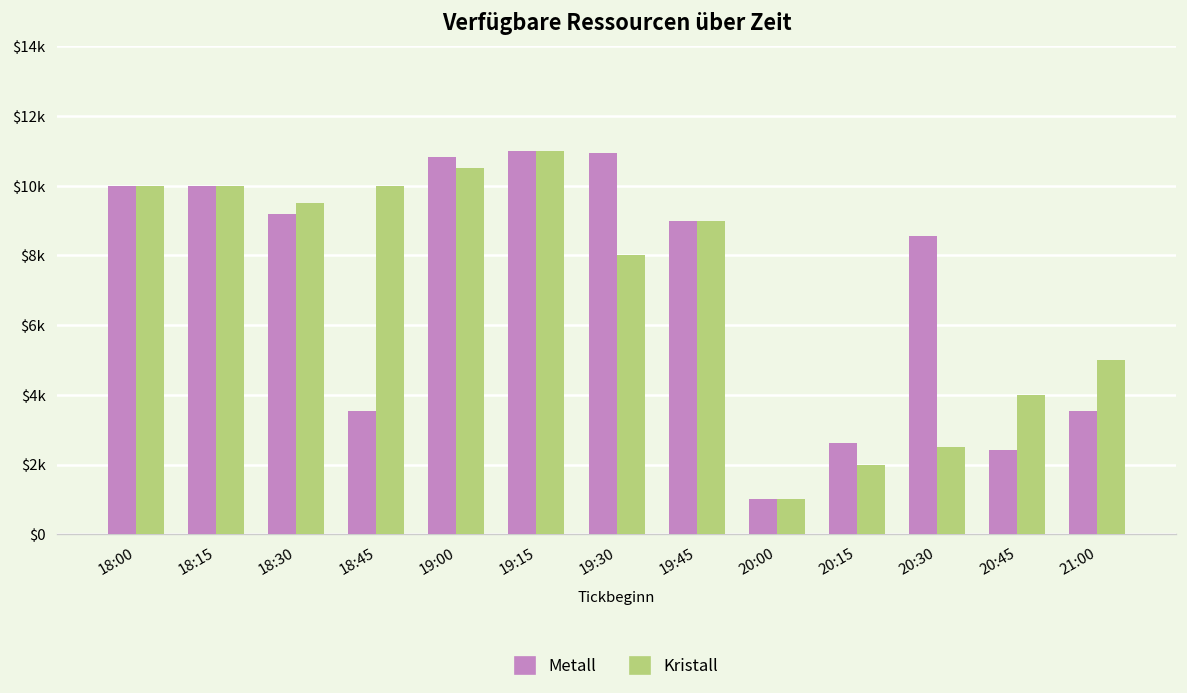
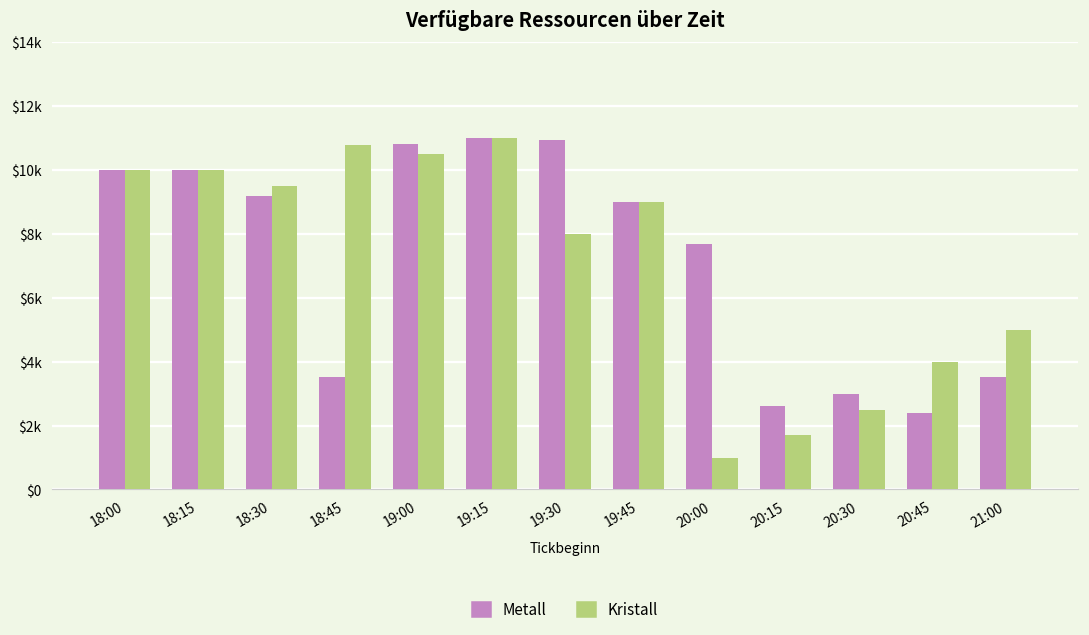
  {
    "Metall": {
      "18:00": "$10000",
      "18:15": "$10000",
      "18:30": "$9200",
      "18:45": "$3500",
      "19:00": "$10800",
      "19:15": "$11000",
      "19:30": "$10900",
      "19:45": "$9000",
-     "20:00": "$1000",
+     "20:00": "$7700",
      "20:15": "$2600",
-     "20:30": "$8600",
+     "20:30": "$3000",
      "20:45": "$2400",
      "21:00": "$3500"
    },
    "Kristall": {
      "18:00": "$10000",
      "18:15": "$10000",
      "18:30": "$9500",
-     "18:45": "$10000",
+     "18:45": "$10800",
      "19:00": "$10500",
      "19:15": "$11000",
      "19:30": "$8000",
      "19:45": "$9000",
      "20:00": "$1000",
-     "20:15": "$2000",
+     "20:15": "$1700",
      "20:30": "$2500",
      "20:45": "$4000",
      "21:00": "$5000"
    }
  }
